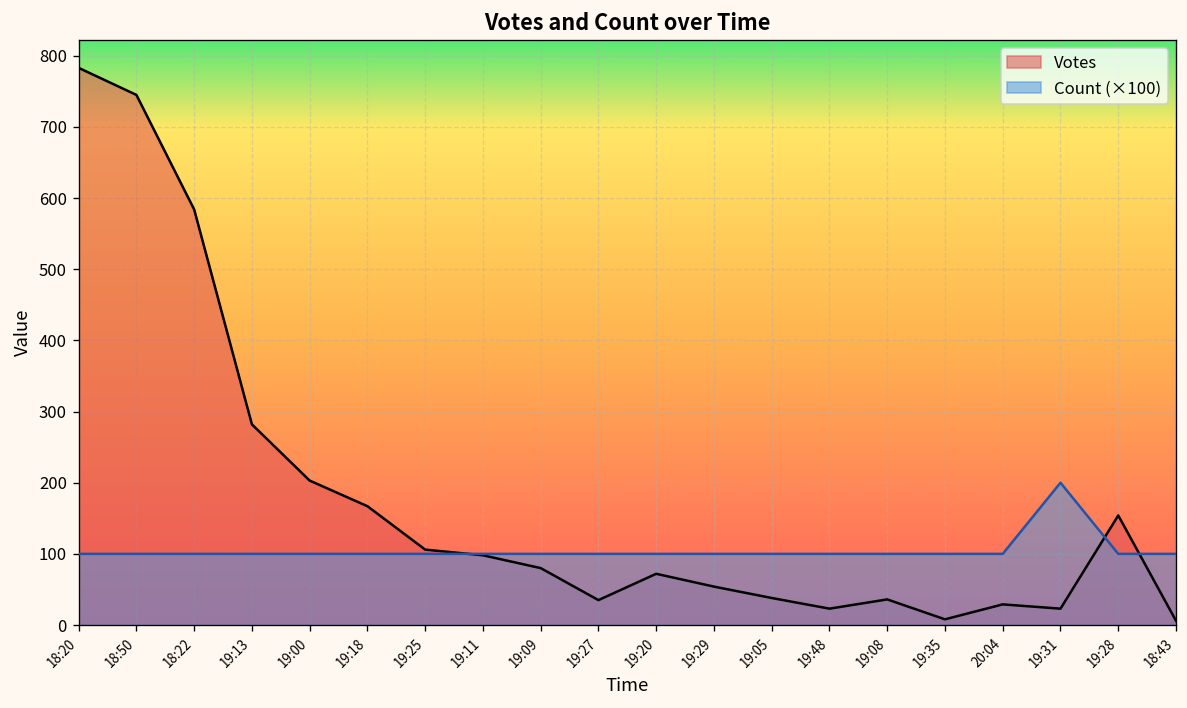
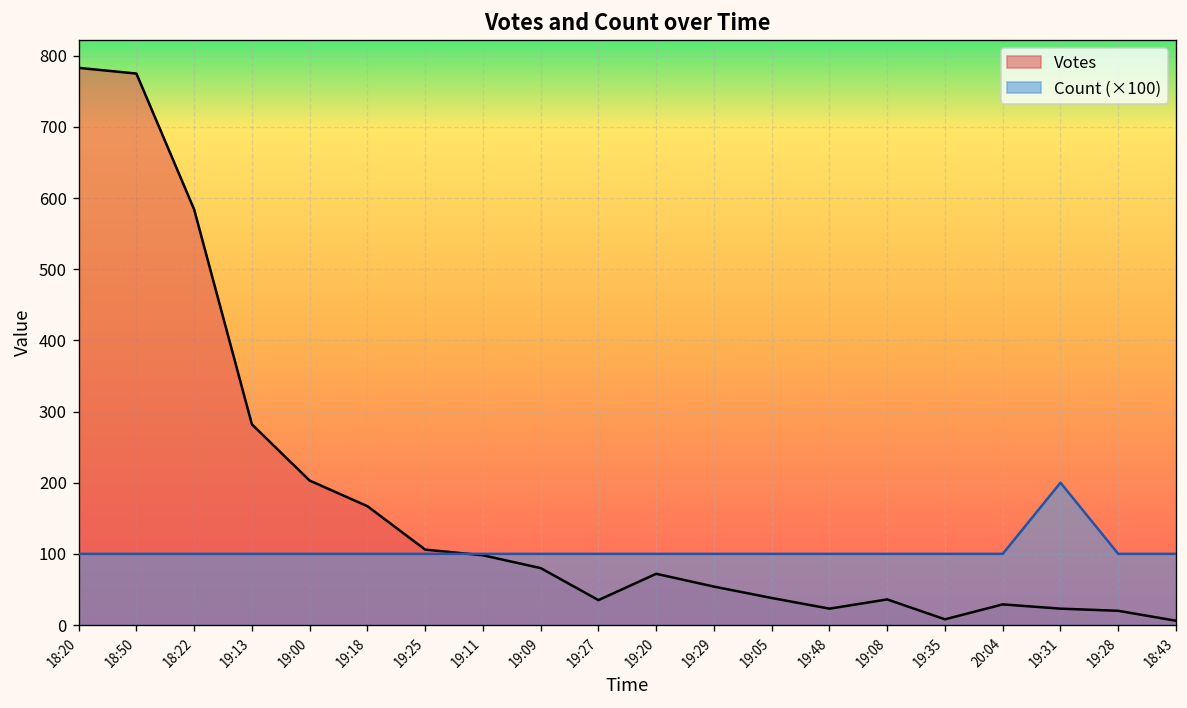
  {
    "Votes": {
      "18:20": 780,
-     "18:50": 750,
+     "18:50": 780,
      "18:22": 580,
      "19:13": 280,
      "19:00": 200,
      "19:18": 170,
      "19:25": 110,
      "19:09": 80,
      "19:27": 40,
      "19:20": 70,
      "19:29": 50,
      "19:05": 40,
      "19:48": 20,
      "19:08": 40,
      "19:35": 10,
      "20:04": 30,
      "19:31": 20,
-     "19:28": 150,
+     "19:28": 20,
      "18:43": 10
    },
    "Count (×100)": {
      "18:20": 100,
      "18:50": 100,
      "18:22": 100,
      "19:13": 100,
      "19:00": 100,
      "19:18": 100,
      "19:25": 100,
      "19:09": 100,
      "19:27": 100,
      "19:20": 100,
      "19:29": 100,
      "19:05": 100,
      "19:48": 100,
      "19:08": 100,
      "19:35": 100,
      "20:04": 100,
      "19:31": 200,
      "19:28": 100,
      "18:43": 100
    }
  }
